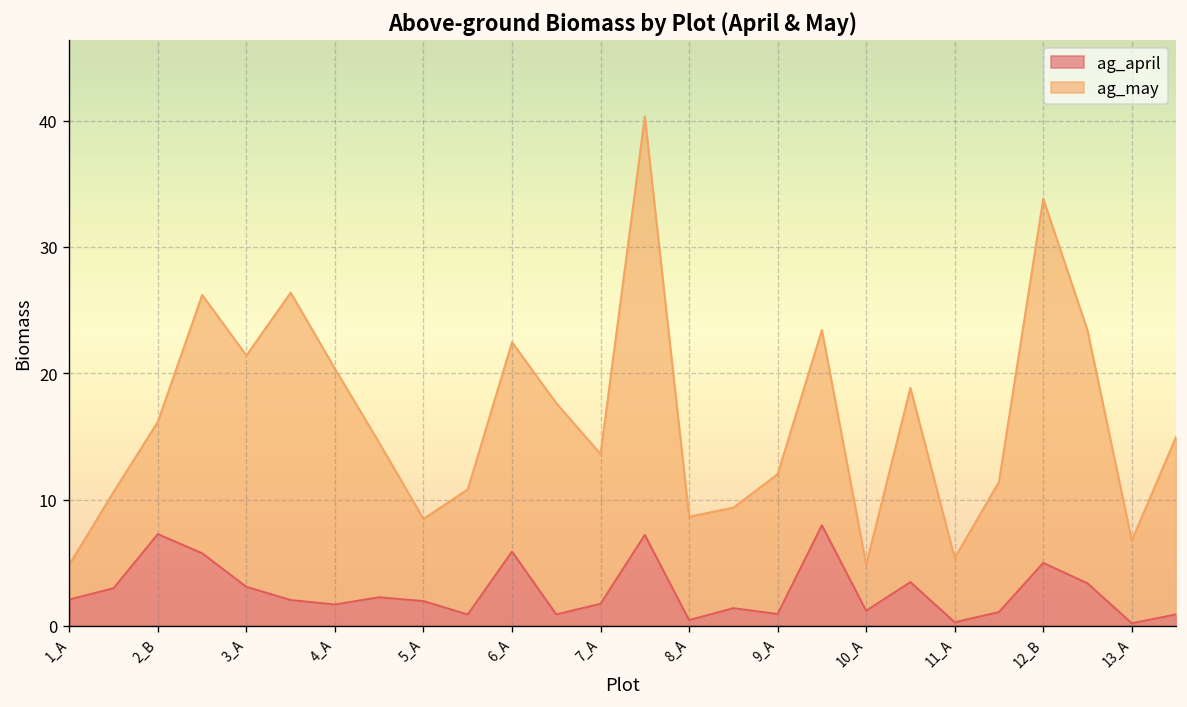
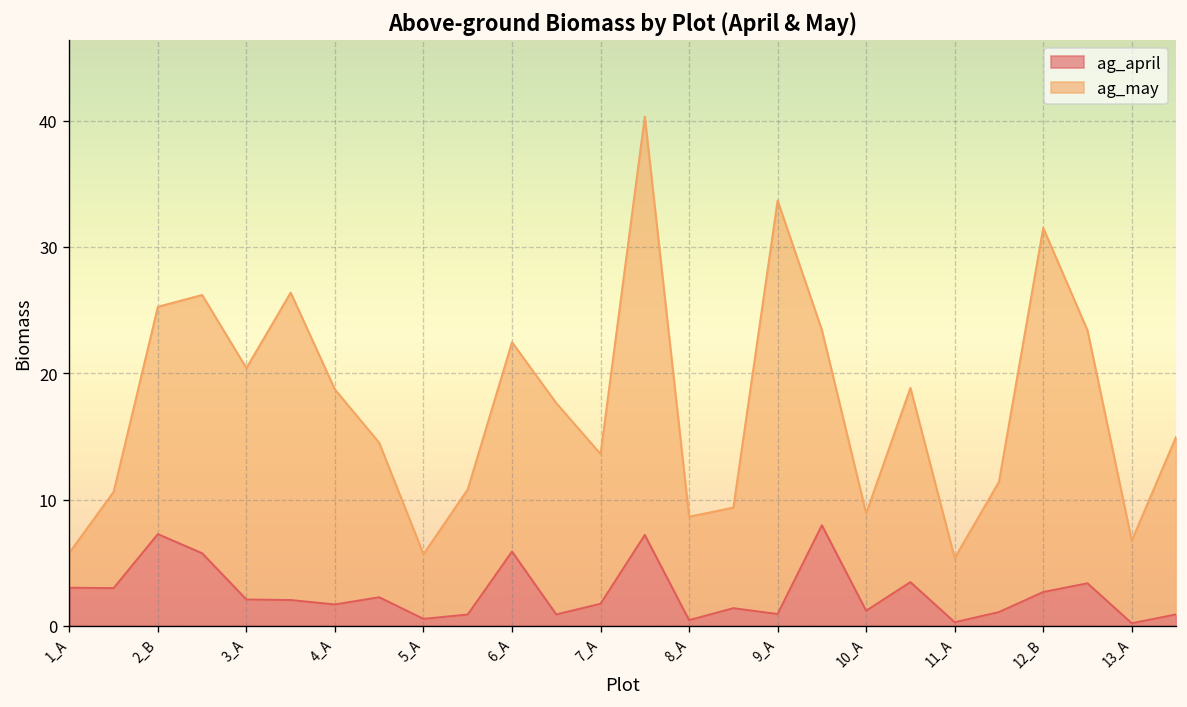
  {
    "ag_april": {
-     "1_A": 2.1,
+     "1_A": 3.0,
      "2_B": 7.3,
-     "3_A": 3.1,
+     "3_A": 2.1,
      "4_A": 1.7,
-     "5_A": 2.0,
+     "5_A": 0.6,
      "6_A": 5.9,
      "7_A": 1.7,
      "8_A": 0.5,
      "9_A": 0.9,
      "10_A": 1.2,
      "11_A": 0.3,
-     "12_B": 5.0,
+     "12_B": 2.7,
      "13_A": 0.2
    },
    "ag_may": {
      "1_A": 2.8,
-     "2_B": 8.9,
+     "2_B": 18.0,
      "3_A": 18.3,
-     "4_A": 18.7,
-     "5_A": 6.5,
+     "4_A": 17.0,
+     "5_A": 5.1,
      "6_A": 16.6,
      "7_A": 11.9,
      "8_A": 8.2,
-     "9_A": 11.1,
-     "10_A": 3.6,
+     "9_A": 32.7,
+     "10_A": 7.7,
      "11_A": 5.1,
      "12_B": 28.8,
      "13_A": 6.5
    }
  }
